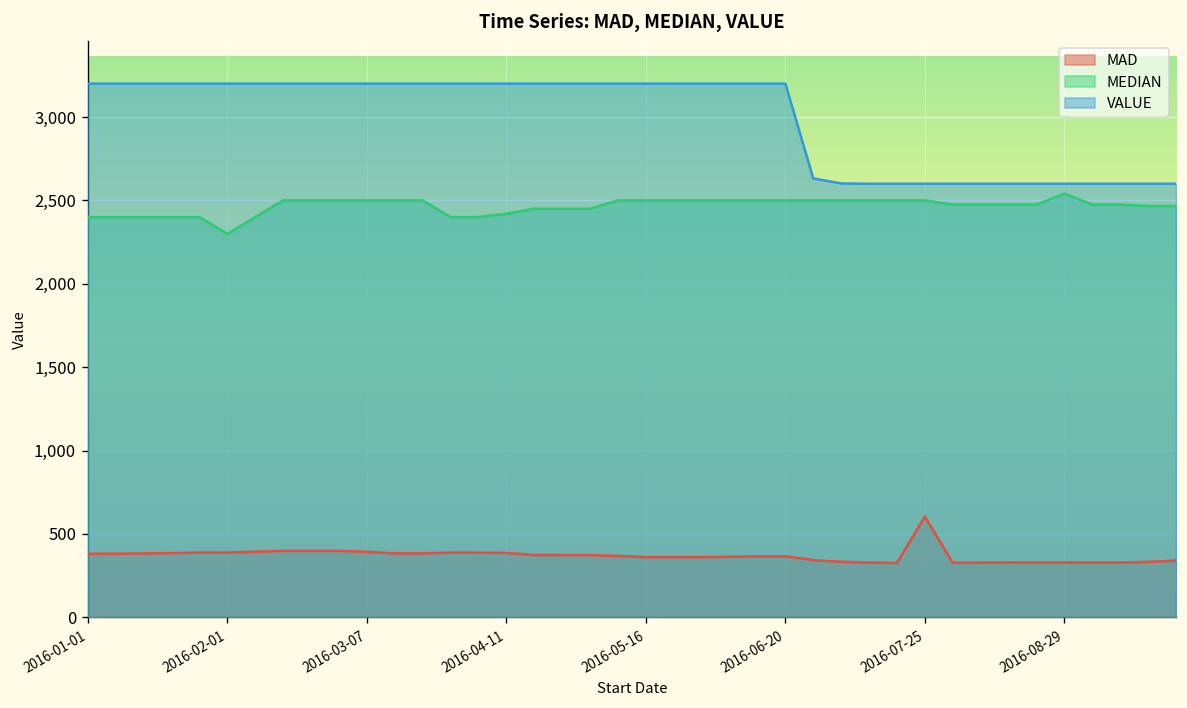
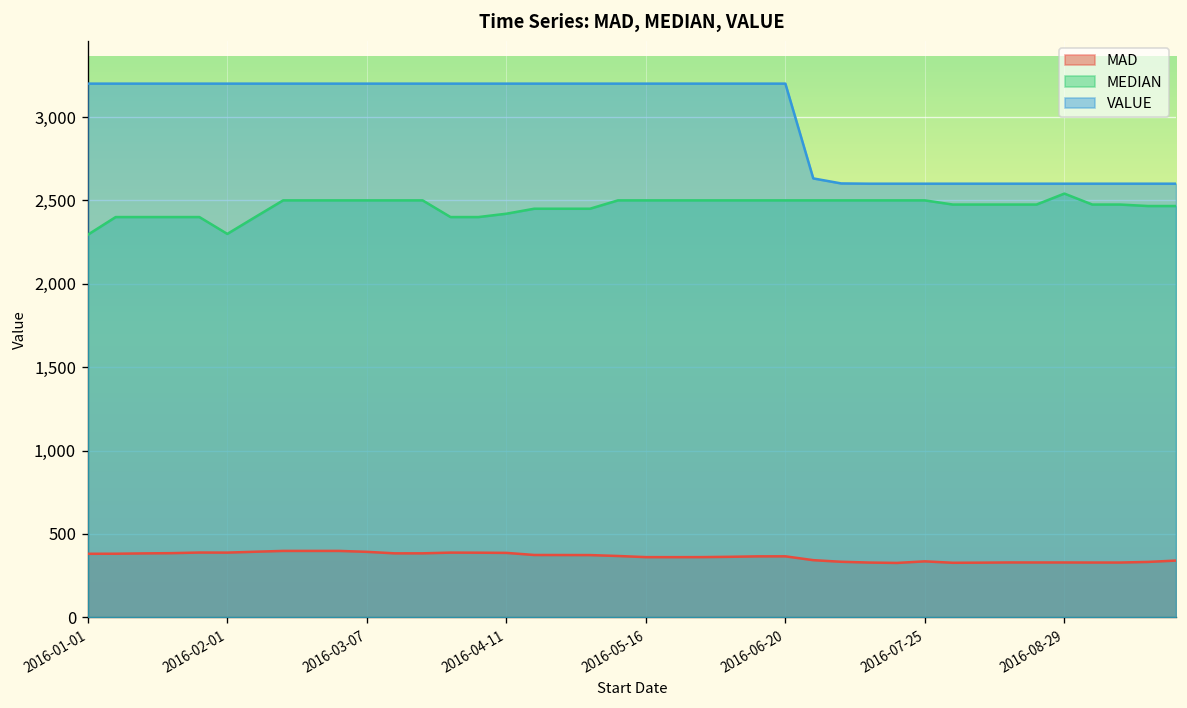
  {
    "MAD": {
      "2016-01-01": "380",
      "2016-02-01": "390",
      "2016-03-07": "390",
      "2016-04-11": "390",
      "2016-05-16": "360",
      "2016-06-20": "370",
-     "2016-07-25": "600",
+     "2016-07-25": "340",
      "2016-08-29": "330"
    },
    "MEDIAN": {
-     "2016-01-01": "2,400",
+     "2016-01-01": "2,290",
      "2016-02-01": "2,300",
      "2016-03-07": "2,500",
      "2016-04-11": "2,420",
      "2016-05-16": "2,500",
      "2016-06-20": "2,500",
      "2016-07-25": "2,500",
      "2016-08-29": "2,540"
    },
    "VALUE": {
      "2016-01-01": "3,200",
      "2016-02-01": "3,200",
      "2016-03-07": "3,200",
      "2016-04-11": "3,200",
      "2016-05-16": "3,200",
      "2016-06-20": "3,200",
      "2016-07-25": "2,600",
      "2016-08-29": "2,600"
    }
  }
